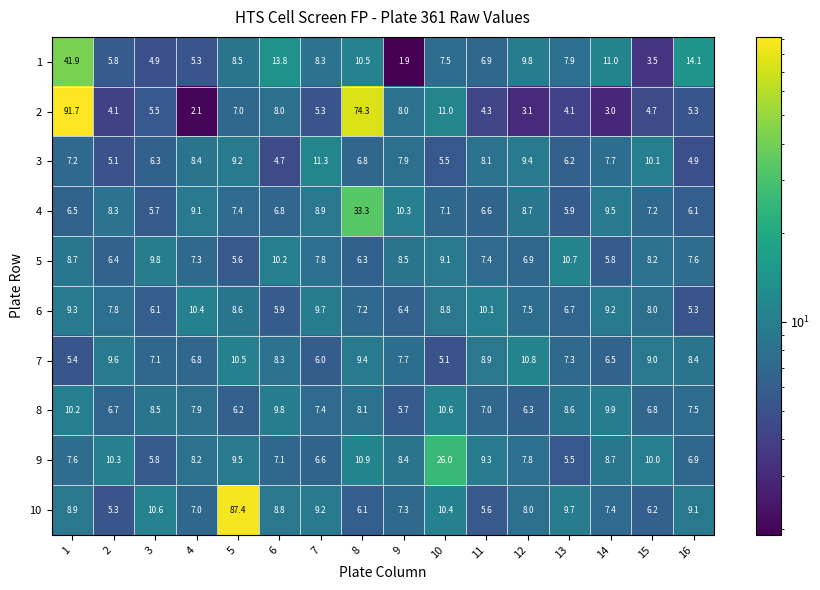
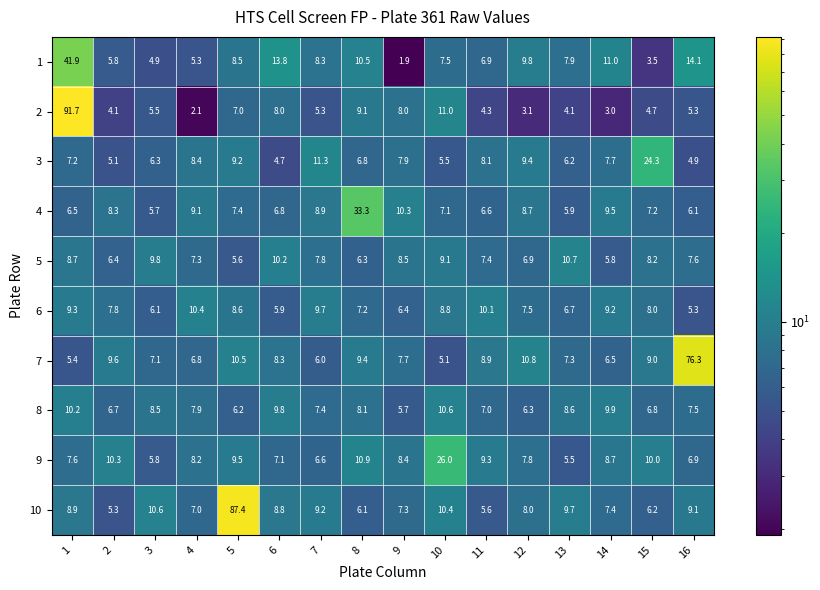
  {
    "1": {
      "1": 41.9,
      "2": 5.8,
      "3": 4.9,
      "4": 5.3,
      "5": 8.5,
      "6": 13.8,
      "7": 8.3,
      "8": 10.5,
      "9": 1.9,
      "10": 7.5,
      "11": 6.9,
      "12": 9.8,
      "13": 7.9,
      "14": 11.0,
      "15": 3.5,
      "16": 14.1
    },
    "2": {
      "1": 91.7,
      "2": 4.1,
      "3": 5.5,
      "4": 2.1,
      "5": 7.0,
      "6": 8.0,
      "7": 5.3,
-     "8": 74.3,
+     "8": 9.1,
      "9": 8.0,
      "10": 11.0,
      "11": 4.3,
      "12": 3.1,
      "13": 4.1,
      "14": 3.0,
      "15": 4.7,
      "16": 5.3
    },
    "3": {
      "1": 7.2,
      "2": 5.1,
      "3": 6.3,
      "4": 8.4,
      "5": 9.2,
      "6": 4.7,
      "7": 11.3,
      "8": 6.8,
      "9": 7.9,
      "10": 5.5,
      "11": 8.1,
      "12": 9.4,
      "13": 6.2,
      "14": 7.7,
-     "15": 10.1,
+     "15": 24.3,
      "16": 4.9
    },
    "4": {
      "1": 6.5,
      "2": 8.3,
      "3": 5.7,
      "4": 9.1,
      "5": 7.4,
      "6": 6.8,
      "7": 8.9,
      "8": 33.3,
      "9": 10.3,
      "10": 7.1,
      "11": 6.6,
      "12": 8.7,
      "13": 5.9,
      "14": 9.5,
      "15": 7.2,
      "16": 6.1
    },
    "5": {
      "1": 8.7,
      "2": 6.4,
      "3": 9.8,
      "4": 7.3,
      "5": 5.6,
      "6": 10.2,
      "7": 7.8,
      "8": 6.3,
      "9": 8.5,
      "10": 9.1,
      "11": 7.4,
      "12": 6.9,
      "13": 10.7,
      "14": 5.8,
      "15": 8.2,
      "16": 7.6
    },
    "6": {
      "1": 9.3,
      "2": 7.8,
      "3": 6.1,
      "4": 10.4,
      "5": 8.6,
      "6": 5.9,
      "7": 9.7,
      "8": 7.2,
      "9": 6.4,
      "10": 8.8,
      "11": 10.1,
      "12": 7.5,
      "13": 6.7,
      "14": 9.2,
      "15": 8.0,
      "16": 5.3
    },
    "7": {
      "1": 5.4,
      "2": 9.6,
      "3": 7.1,
      "4": 6.8,
      "5": 10.5,
      "6": 8.3,
      "7": 6.0,
      "8": 9.4,
      "9": 7.7,
      "10": 5.1,
      "11": 8.9,
      "12": 10.8,
      "13": 7.3,
      "14": 6.5,
      "15": 9.0,
-     "16": 8.4
+     "16": 76.3
    },
    "8": {
      "1": 10.2,
      "2": 6.7,
      "3": 8.5,
      "4": 7.9,
      "5": 6.2,
      "6": 9.8,
      "7": 7.4,
      "8": 8.1,
      "9": 5.7,
      "10": 10.6,
      "11": 7.0,
      "12": 6.3,
      "13": 8.6,
      "14": 9.9,
      "15": 6.8,
      "16": 7.5
    },
    "9": {
      "1": 7.6,
      "2": 10.3,
      "3": 5.8,
      "4": 8.2,
      "5": 9.5,
      "6": 7.1,
      "7": 6.6,
      "8": 10.9,
      "9": 8.4,
      "10": 26.0,
      "11": 9.3,
      "12": 7.8,
      "13": 5.5,
      "14": 8.7,
      "15": 10.0,
      "16": 6.9
    },
    "10": {
      "1": 8.9,
      "2": 5.3,
      "3": 10.6,
      "4": 7.0,
      "5": 87.4,
      "6": 8.8,
      "7": 9.2,
      "8": 6.1,
      "9": 7.3,
      "10": 10.4,
      "11": 5.6,
      "12": 8.0,
      "13": 9.7,
      "14": 7.4,
      "15": 6.2,
      "16": 9.1
    }
  }
